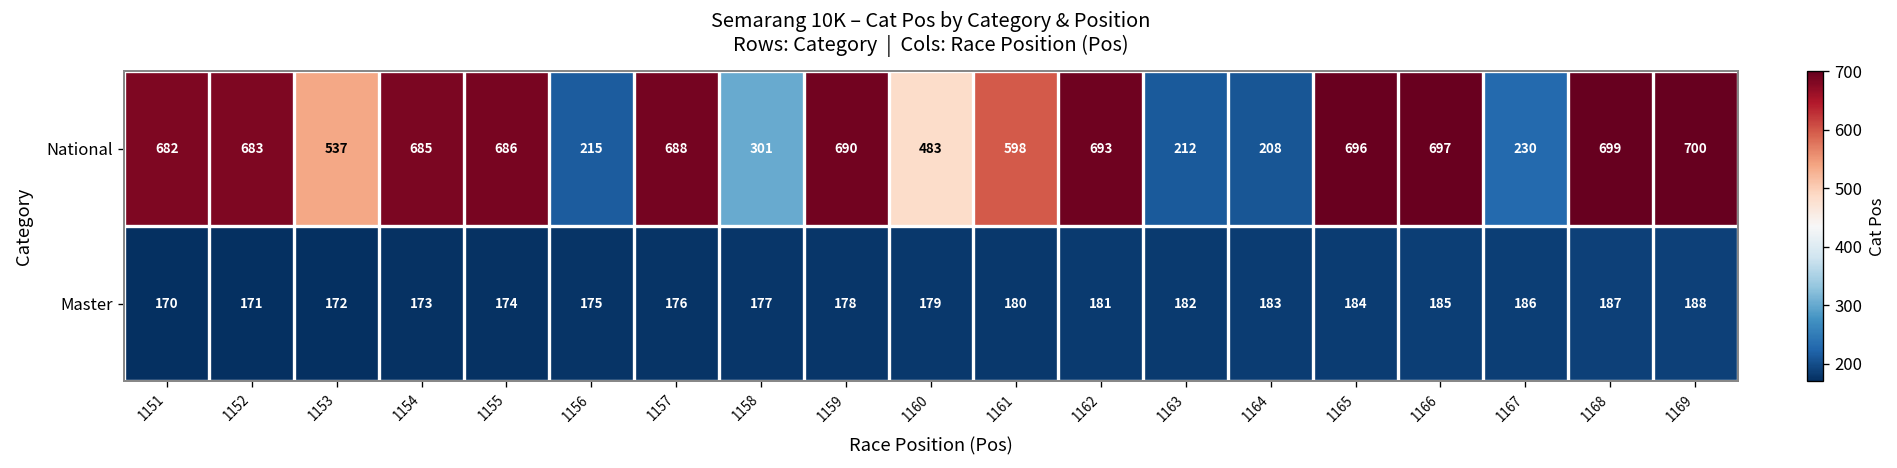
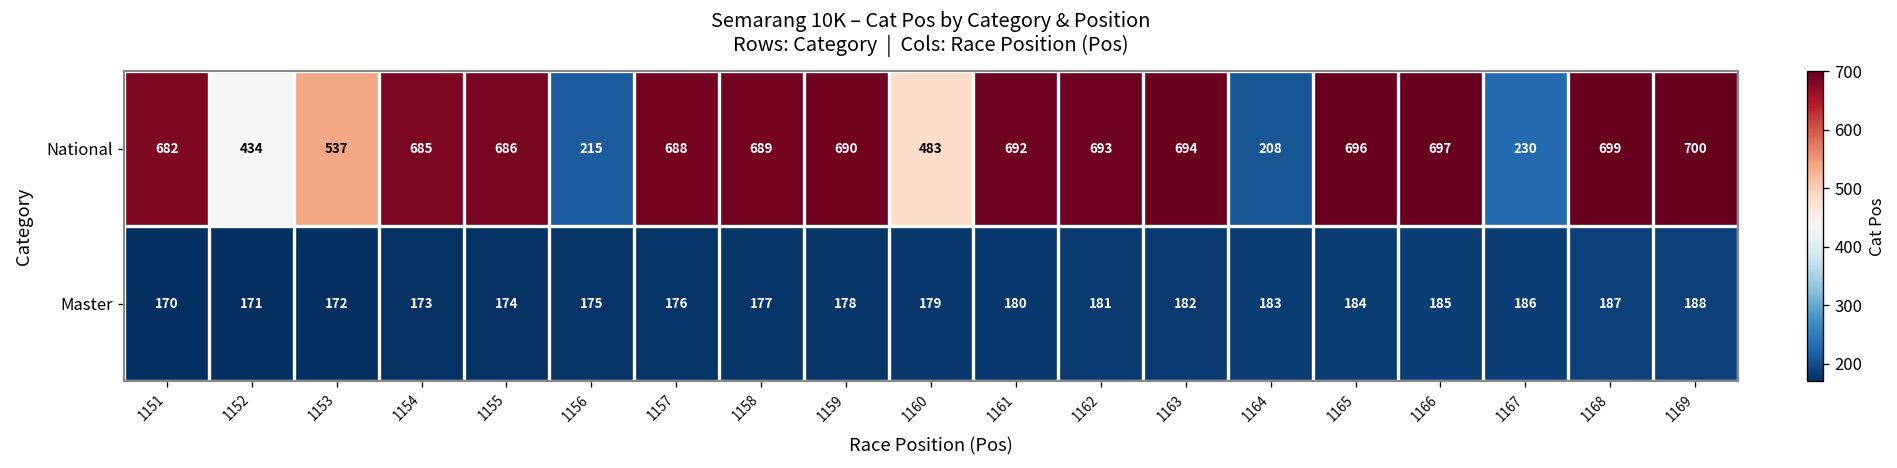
  {
    "National": {
      "1151": 682,
-     "1152": 683,
+     "1152": 434,
      "1153": 537,
      "1154": 685,
      "1155": 686,
      "1156": 215,
      "1157": 688,
-     "1158": 301,
+     "1158": 689,
      "1159": 690,
      "1160": 483,
-     "1161": 598,
+     "1161": 692,
      "1162": 693,
-     "1163": 212,
+     "1163": 694,
      "1164": 208,
      "1165": 696,
      "1166": 697,
      "1167": 230,
      "1168": 699,
      "1169": 700
    },
    "Master": {
      "1151": 170,
      "1152": 171,
      "1153": 172,
      "1154": 173,
      "1155": 174,
      "1156": 175,
      "1157": 176,
      "1158": 177,
      "1159": 178,
      "1160": 179,
      "1161": 180,
      "1162": 181,
      "1163": 182,
      "1164": 183,
      "1165": 184,
      "1166": 185,
      "1167": 186,
      "1168": 187,
      "1169": 188
    }
  }
